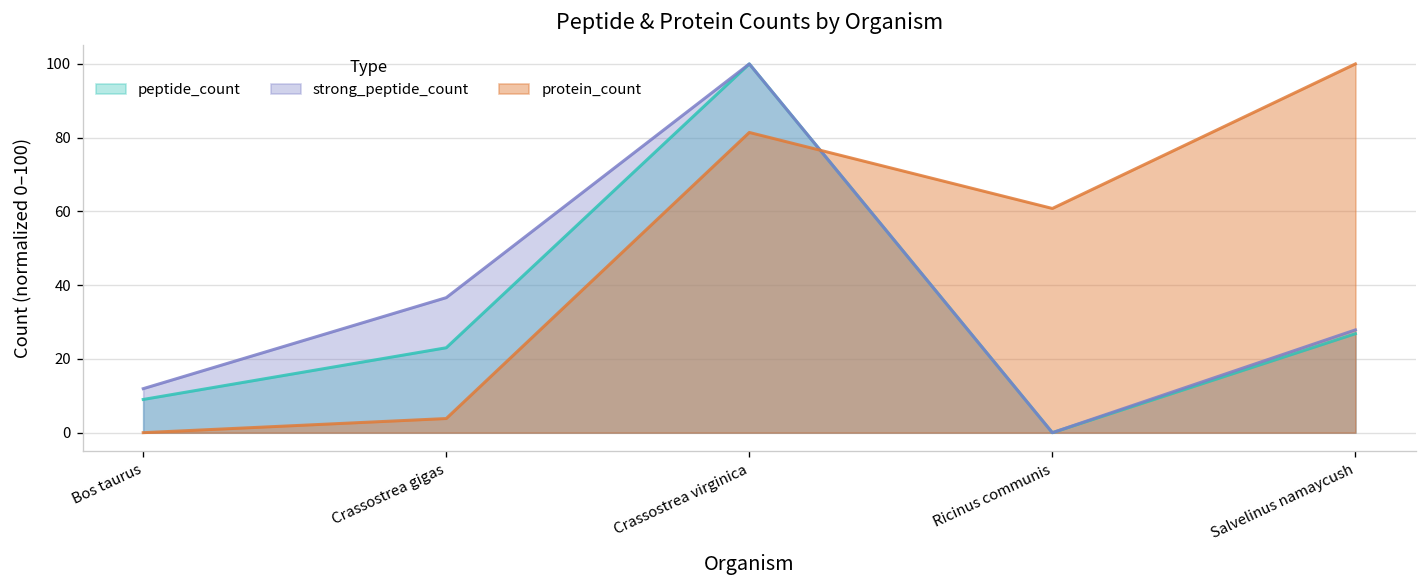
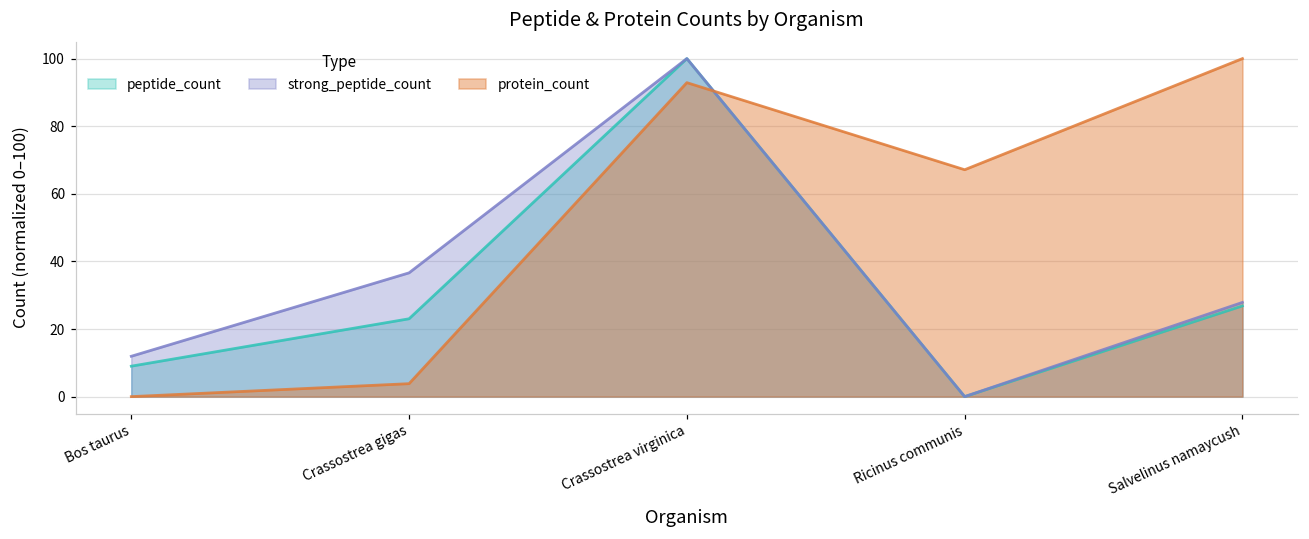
  {
    "protein_count": {
      "Bos taurus": 0,
      "Crassostrea gigas": 4,
-     "Crassostrea virginica": 81,
-     "Ricinus communis": 61,
+     "Crassostrea virginica": 93,
+     "Ricinus communis": 67,
      "Salvelinus namaycush": 100
    }
  }
